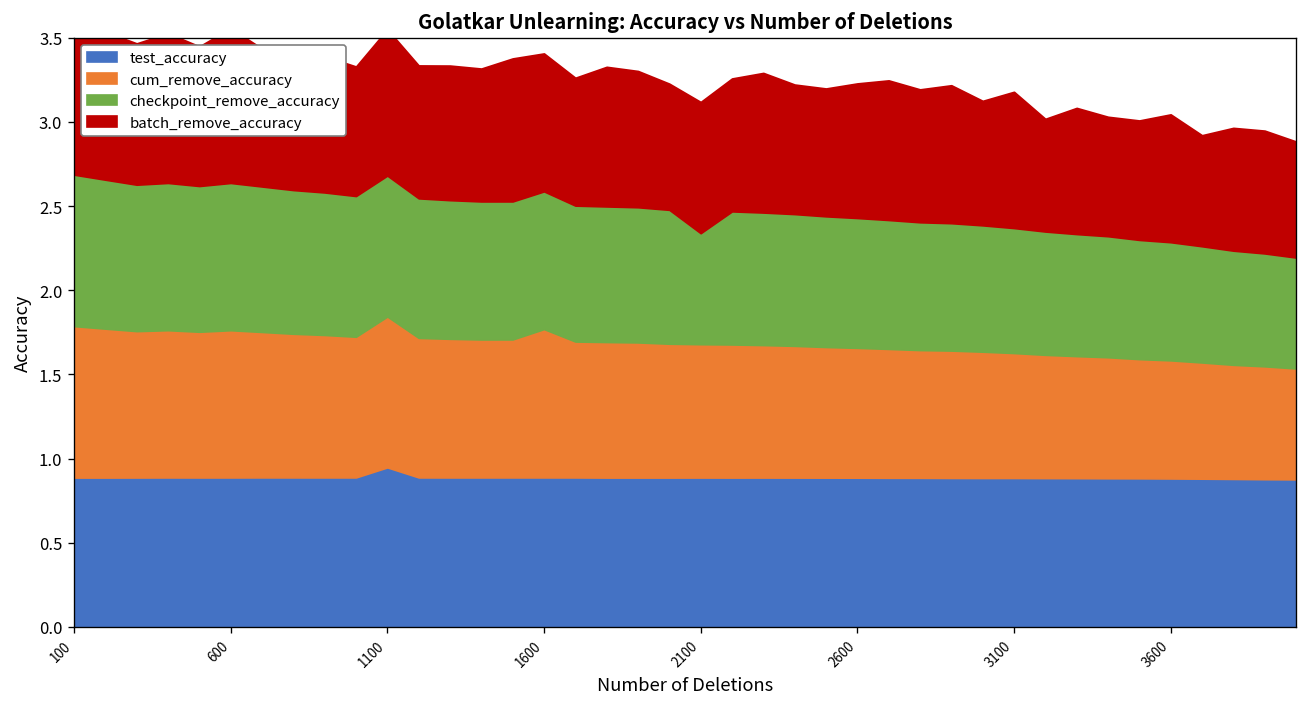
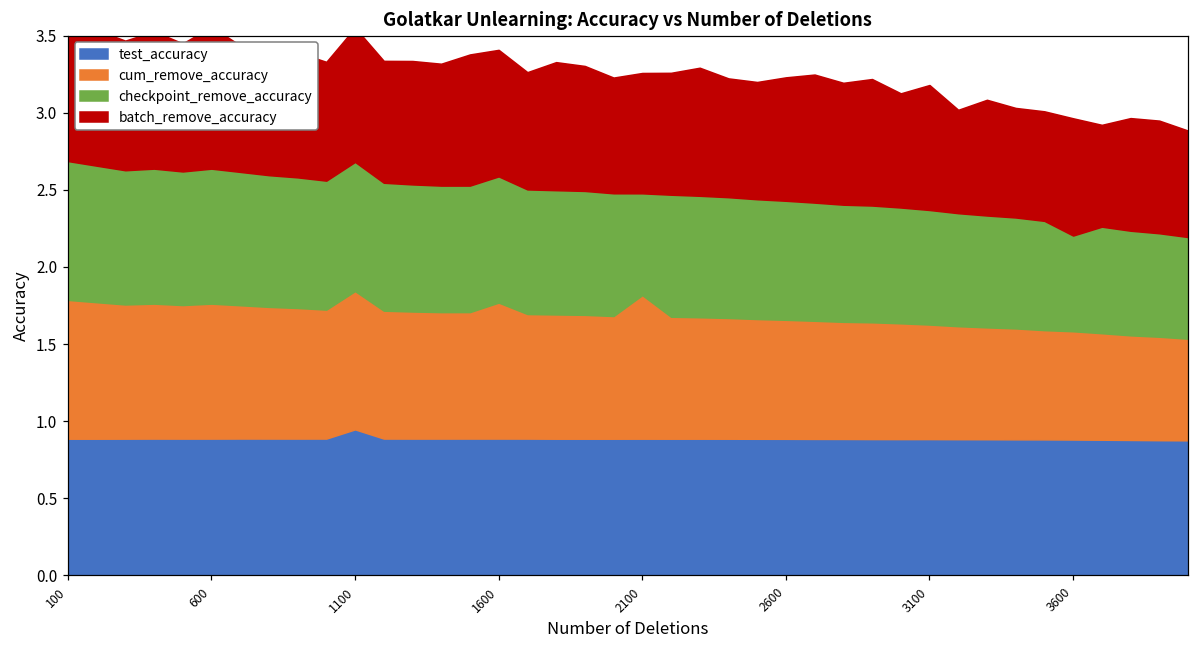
  {
    "cum_remove_accuracy": {
-     "2100": 0.79
+     "2100": 0.93
    },
    "checkpoint_remove_accuracy": {
-     "3600": 0.70
+     "3600": 0.62
    },
    "batch_remove_accuracy": {
      "1600": 0.82,
      "2100": 0.78,
      "2600": 0.80,
      "3100": 0.81,
      "3600": 0.76
    }
  }
